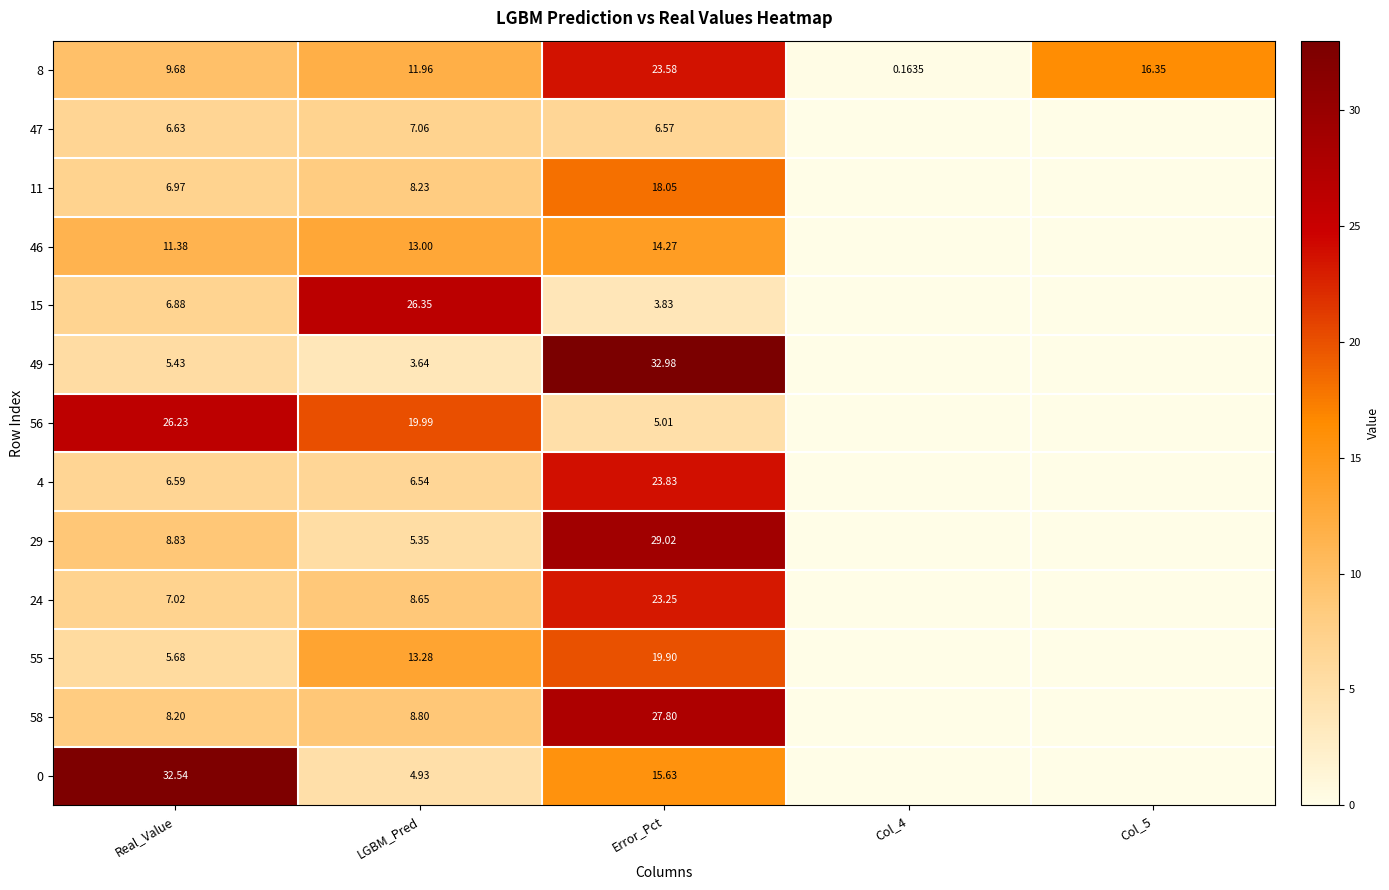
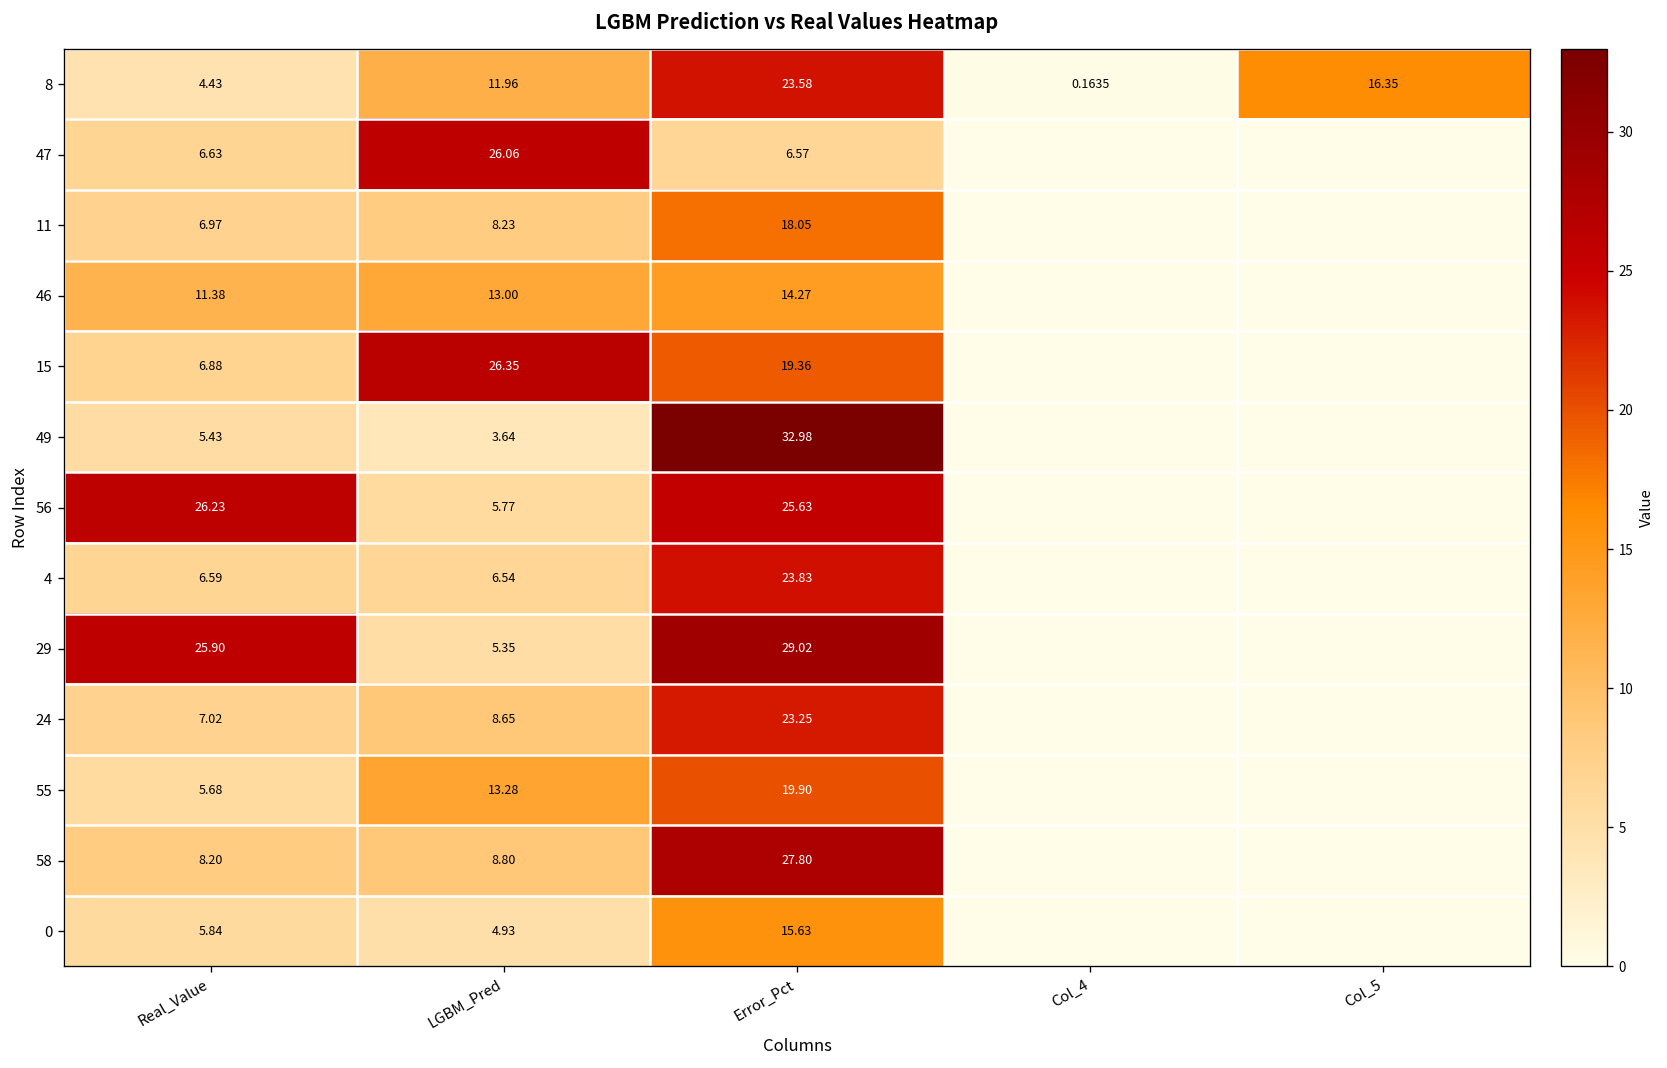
  {
    "8": {
-     "Real_Value": 9.68,
+     "Real_Value": 4.43,
      "LGBM_Pred": 11.96,
      "Error_Pct": 23.58,
      "Col_4": 0.1635,
      "Col_5": 16.35
    },
    "47": {
      "Real_Value": 6.63,
-     "LGBM_Pred": 7.06,
+     "LGBM_Pred": 26.06,
      "Error_Pct": 6.57
    },
    "11": {
      "Real_Value": 6.97,
      "LGBM_Pred": 8.23,
      "Error_Pct": 18.05
    },
    "46": {
      "Real_Value": 11.38,
      "LGBM_Pred": 13.00,
      "Error_Pct": 14.27
    },
    "15": {
      "Real_Value": 6.88,
      "LGBM_Pred": 26.35,
-     "Error_Pct": 3.83
+     "Error_Pct": 19.36
    },
    "49": {
      "Real_Value": 5.43,
      "LGBM_Pred": 3.64,
      "Error_Pct": 32.98
    },
    "56": {
      "Real_Value": 26.23,
-     "LGBM_Pred": 19.99,
-     "Error_Pct": 5.01
+     "LGBM_Pred": 5.77,
+     "Error_Pct": 25.63
    },
    "4": {
      "Real_Value": 6.59,
      "LGBM_Pred": 6.54,
      "Error_Pct": 23.83
    },
    "29": {
-     "Real_Value": 8.83,
+     "Real_Value": 25.90,
      "LGBM_Pred": 5.35,
      "Error_Pct": 29.02
    },
    "24": {
      "Real_Value": 7.02,
      "LGBM_Pred": 8.65,
      "Error_Pct": 23.25
    },
    "55": {
      "Real_Value": 5.68,
      "LGBM_Pred": 13.28,
      "Error_Pct": 19.90
    },
    "58": {
      "Real_Value": 8.20,
      "LGBM_Pred": 8.80,
      "Error_Pct": 27.80
    },
    "0": {
-     "Real_Value": 32.54,
+     "Real_Value": 5.84,
      "LGBM_Pred": 4.93,
      "Error_Pct": 15.63
    }
  }
